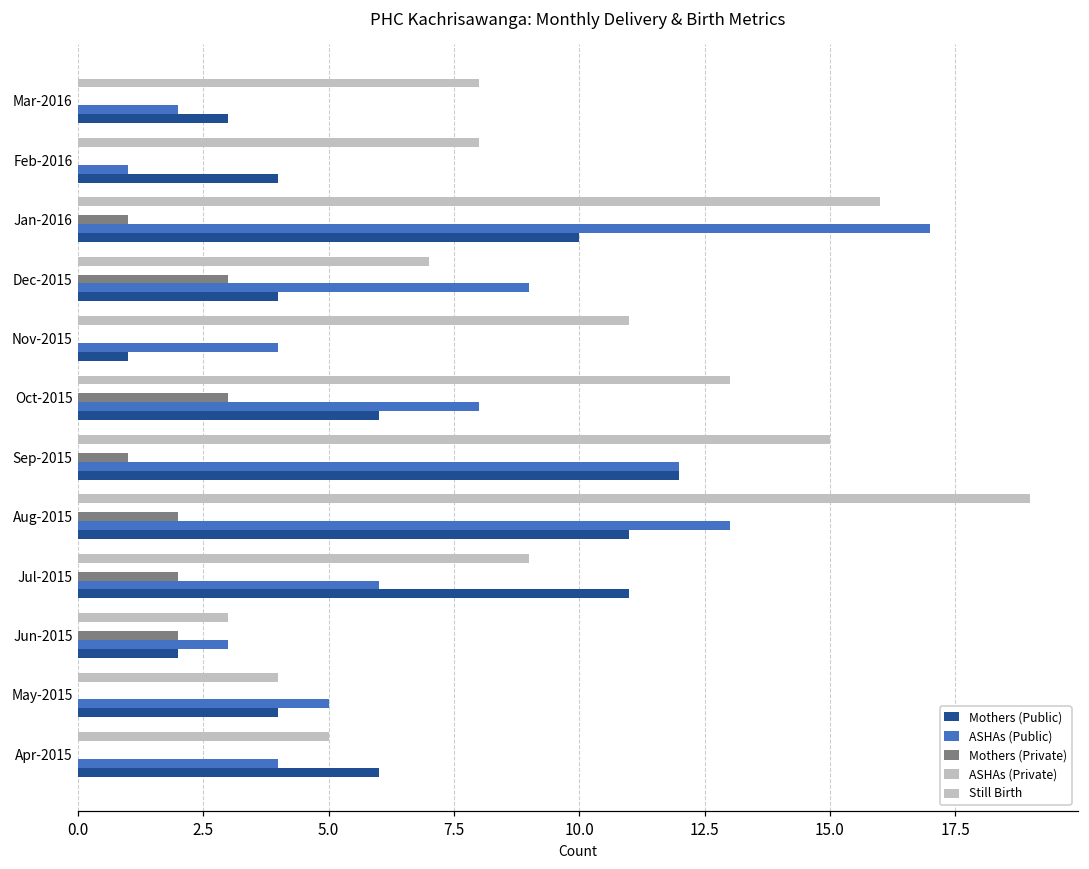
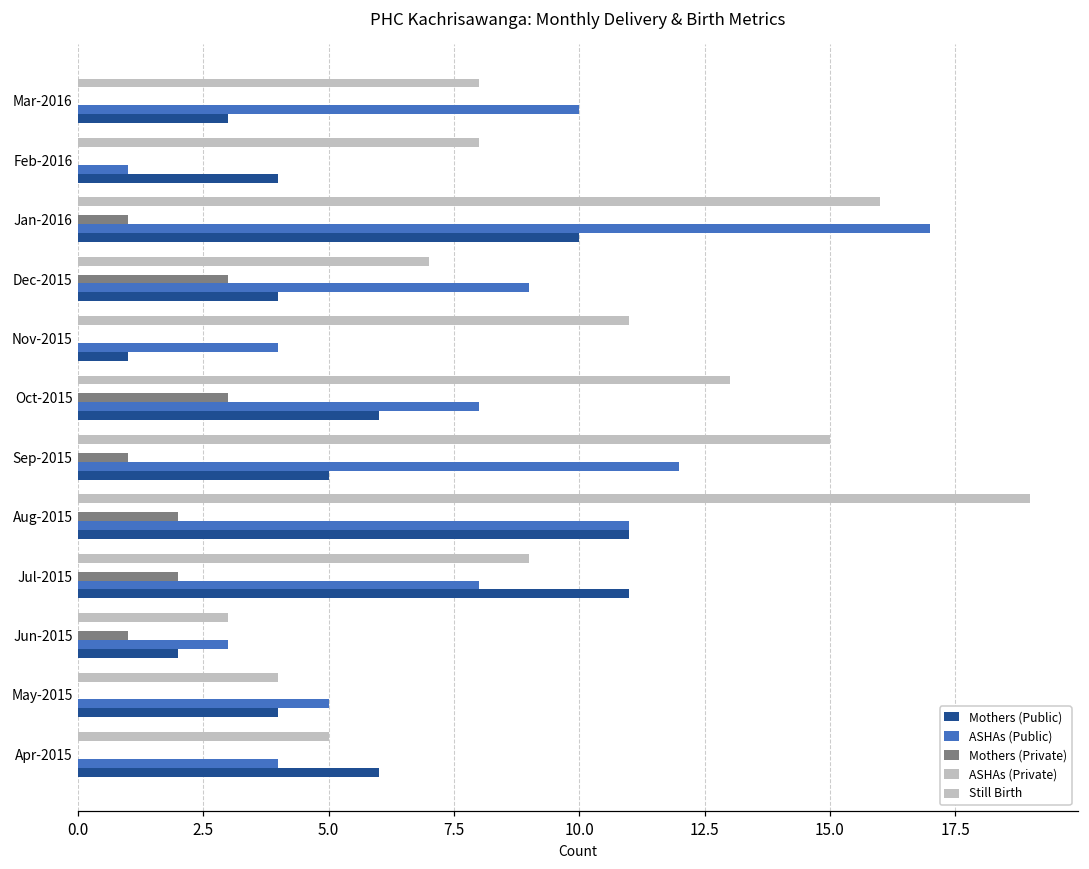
  {
    "Mothers (Public)": {
      "Mar-2016": 3,
      "Feb-2016": 4,
      "Jan-2016": 10,
      "Dec-2015": 4,
      "Nov-2015": 1,
      "Oct-2015": 6,
-     "Sep-2015": 12,
+     "Sep-2015": 5,
      "Aug-2015": 11,
      "Jul-2015": 11,
      "Jun-2015": 2,
      "May-2015": 4,
      "Apr-2015": 6
    },
    "ASHAs (Public)": {
-     "Mar-2016": 2,
+     "Mar-2016": 10,
      "Feb-2016": 1,
      "Jan-2016": 17,
      "Dec-2015": 9,
      "Nov-2015": 4,
      "Oct-2015": 8,
      "Sep-2015": 12,
-     "Aug-2015": 13,
-     "Jul-2015": 6,
+     "Aug-2015": 11,
+     "Jul-2015": 8,
      "Jun-2015": 3,
      "May-2015": 5,
      "Apr-2015": 4
    },
    "Mothers (Private)": {
      "Mar-2016": 0,
      "Feb-2016": 0,
      "Jan-2016": 1,
      "Dec-2015": 3,
      "Nov-2015": 0,
      "Oct-2015": 3,
      "Sep-2015": 1,
      "Aug-2015": 2,
      "Jul-2015": 2,
-     "Jun-2015": 2,
+     "Jun-2015": 1,
      "May-2015": 0,
      "Apr-2015": 0
    }
  }
